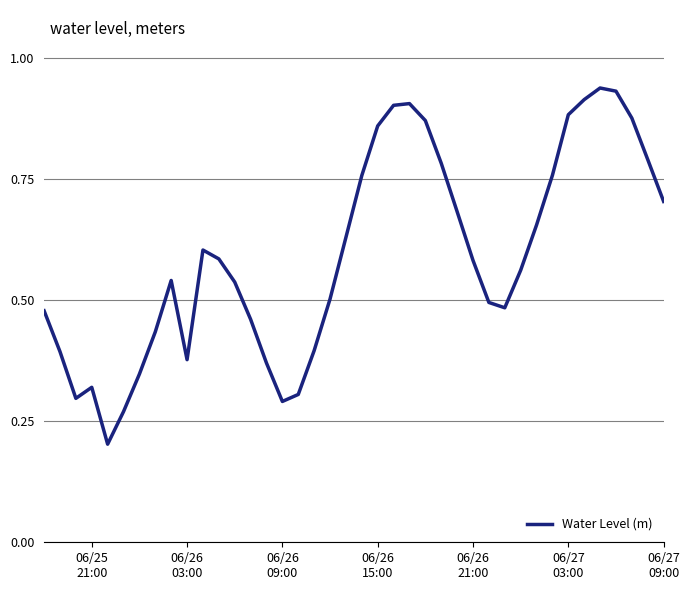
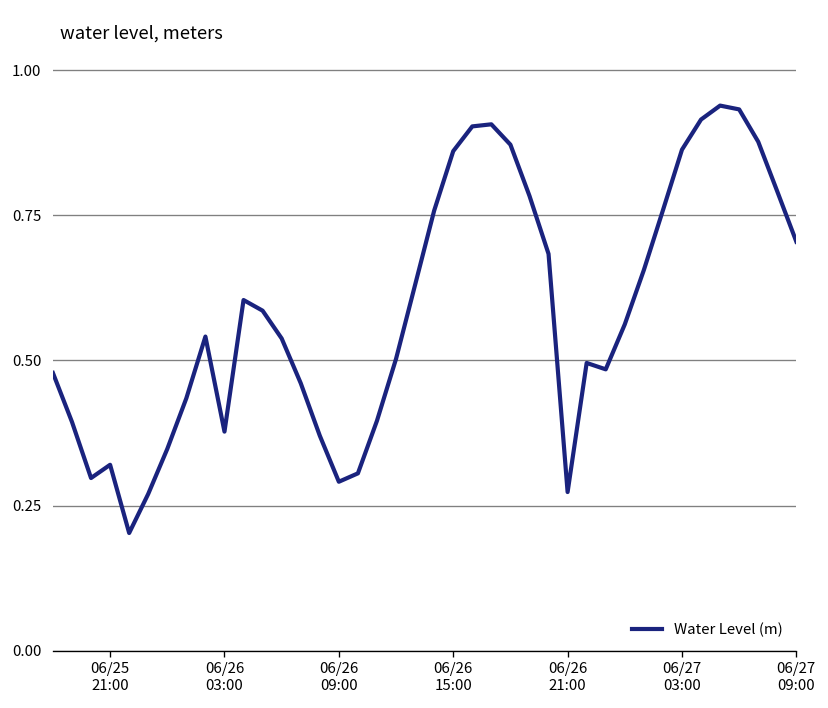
  {
    "06/25 21:00": 0.32,
    "06/26 03:00": 0.38,
    "06/26 09:00": 0.29,
    "06/26 15:00": 0.86,
-   "06/26 21:00": 0.58,
-   "06/27 03:00": 0.88,
+   "06/26 21:00": 0.27,
+   "06/27 03:00": 0.86,
    "06/27 09:00": 0.70
  }
